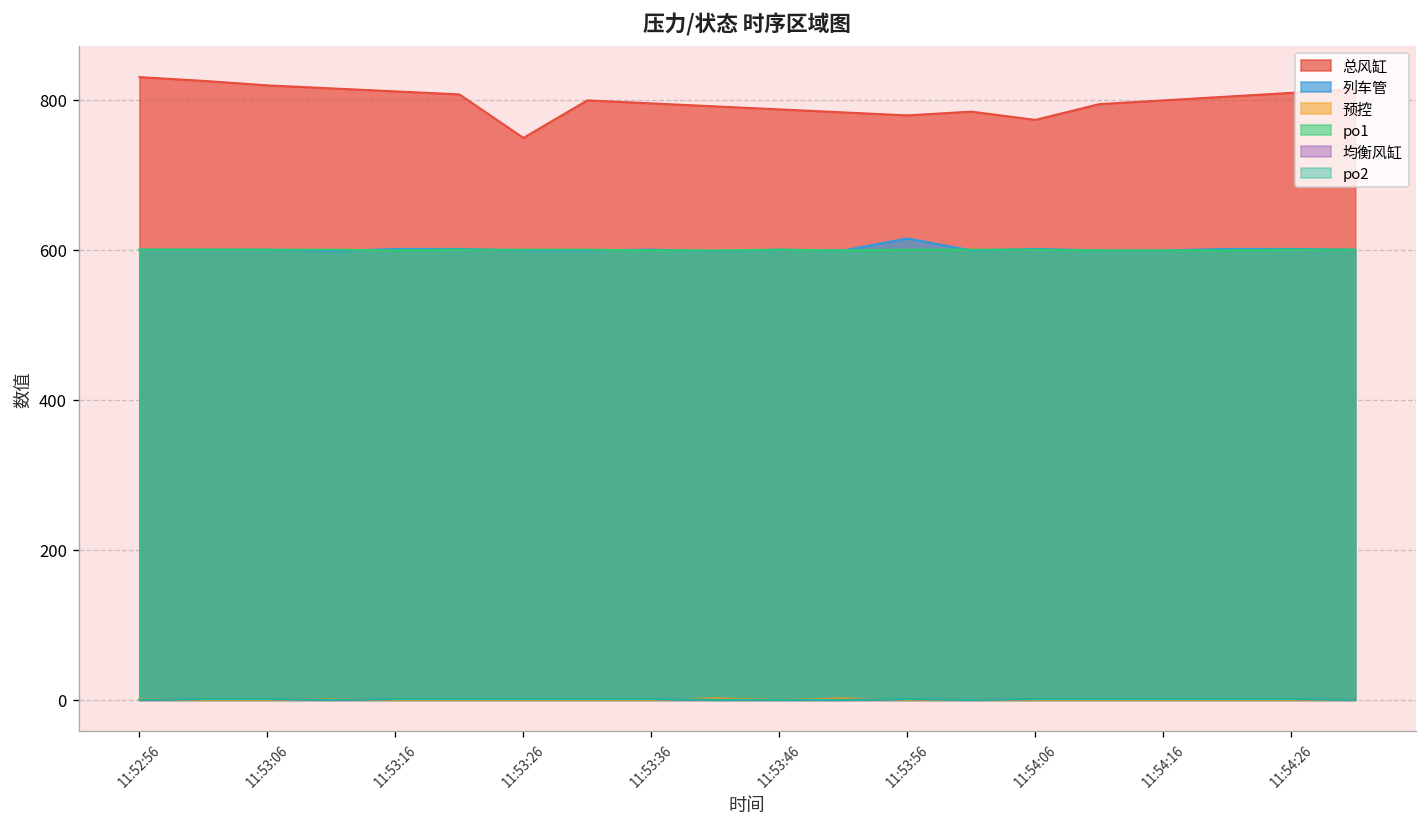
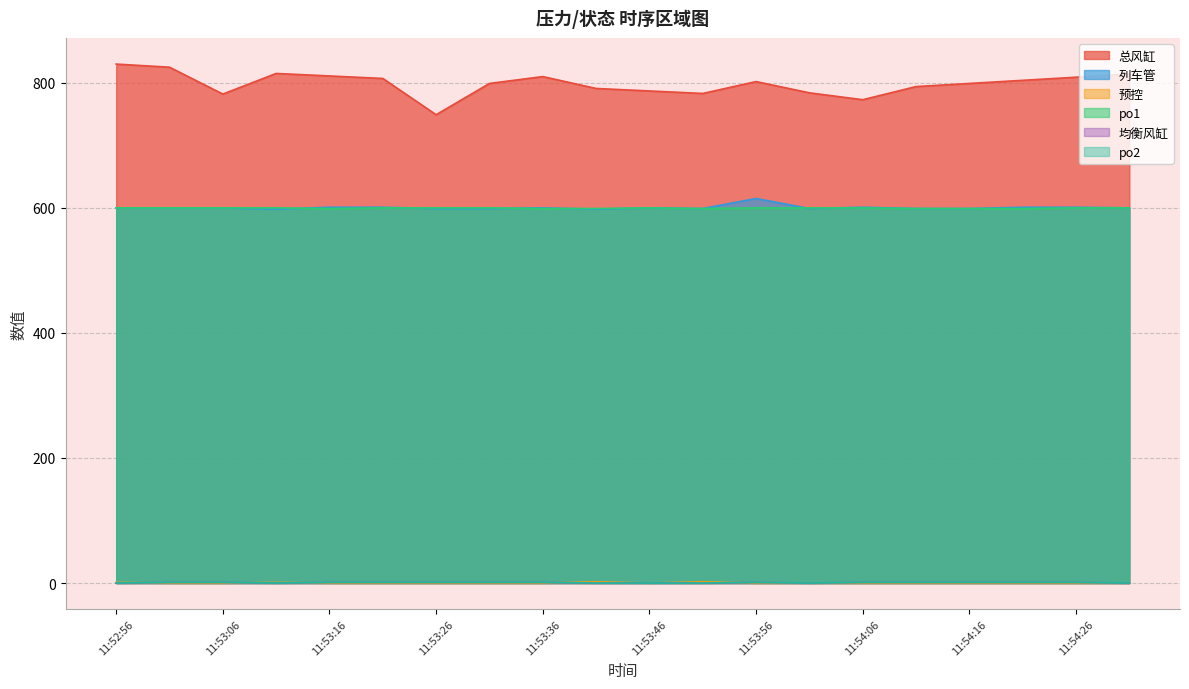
  {
    "总风缸": {
      "11:52:56": 830,
-     "11:53:06": 820,
+     "11:53:06": 780,
      "11:53:16": 810,
      "11:53:26": 750,
-     "11:53:36": 800,
+     "11:53:36": 810,
      "11:53:46": 790,
-     "11:53:56": 780,
+     "11:53:56": 800,
      "11:54:06": 770,
      "11:54:16": 800,
      "11:54:26": 810
    },
    "列车管": {
      "11:53:56": 620
    }
  }
